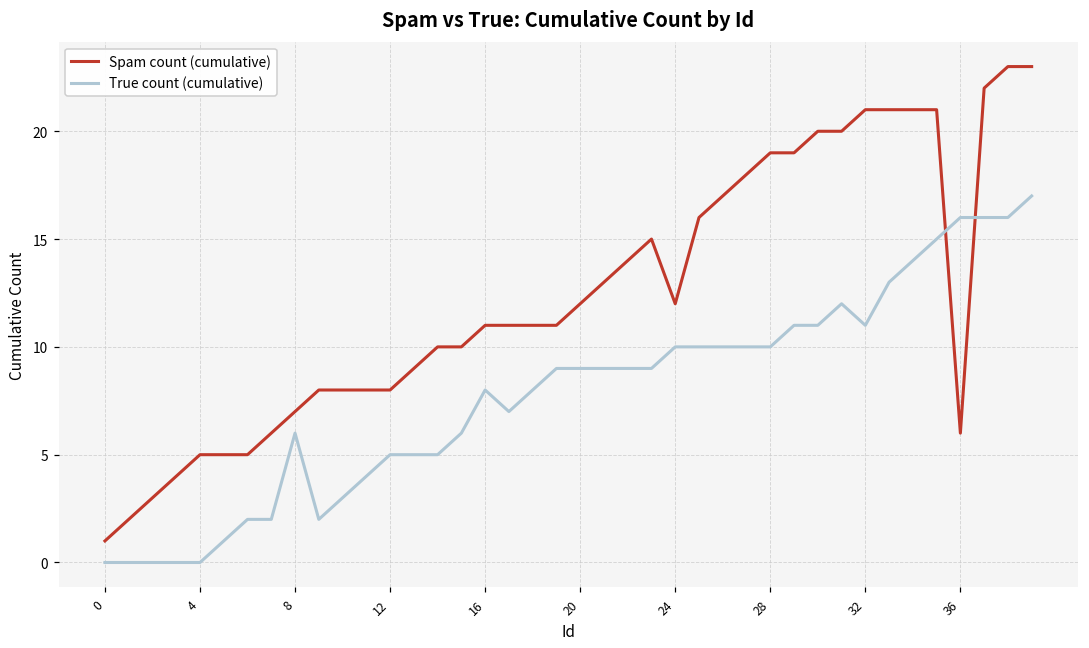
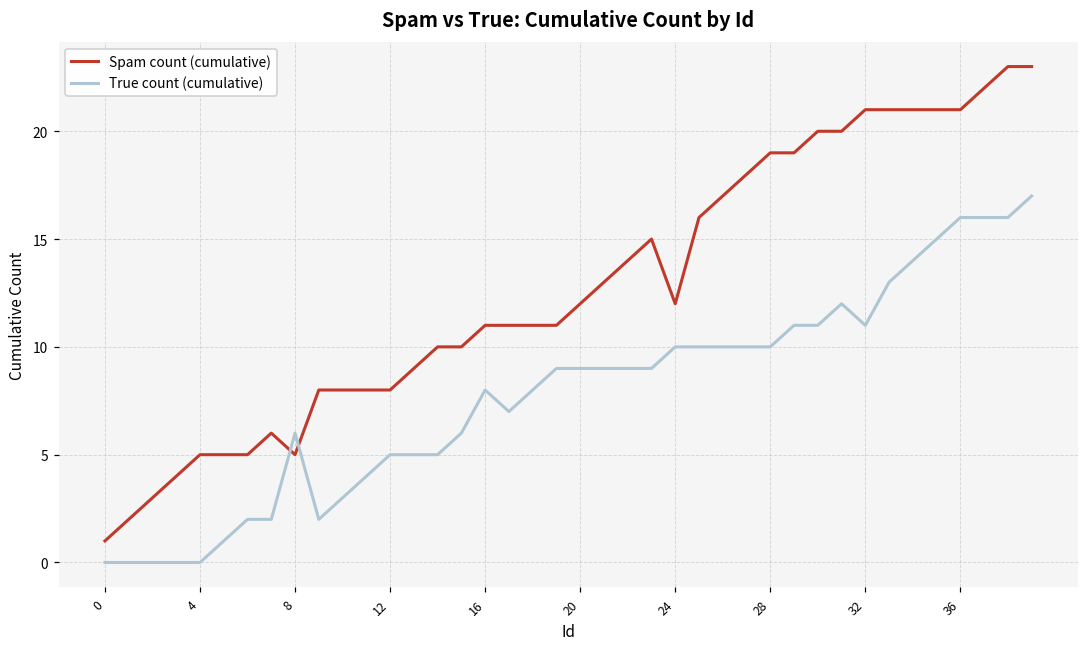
  {
    "Spam count (cumulative)": {
      "0": 1,
      "4": 5,
-     "8": 7,
+     "8": 5,
      "12": 8,
      "16": 11,
      "20": 12,
      "24": 12,
      "28": 19,
      "32": 21,
-     "36": 6
+     "36": 21
    },
    "True count (cumulative)": {
      "0": 0,
      "4": 0,
      "8": 6,
      "12": 5,
      "16": 8,
      "20": 9,
      "24": 10,
      "28": 10,
      "32": 11,
      "36": 16
    }
  }
